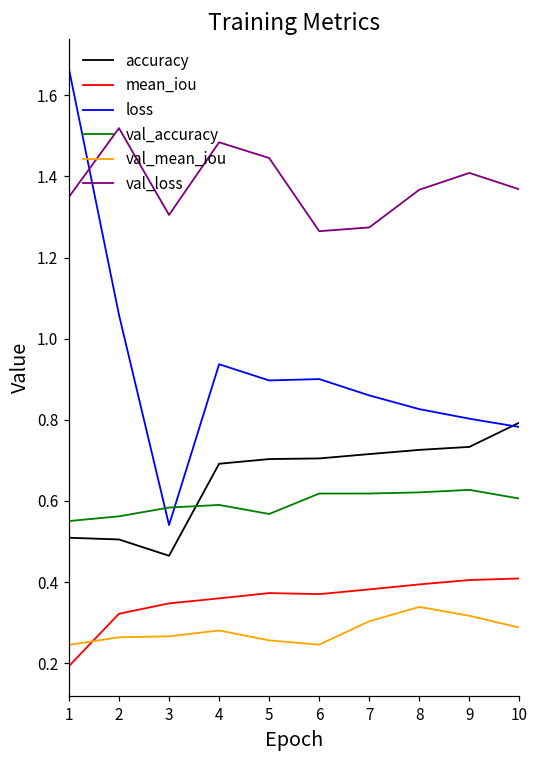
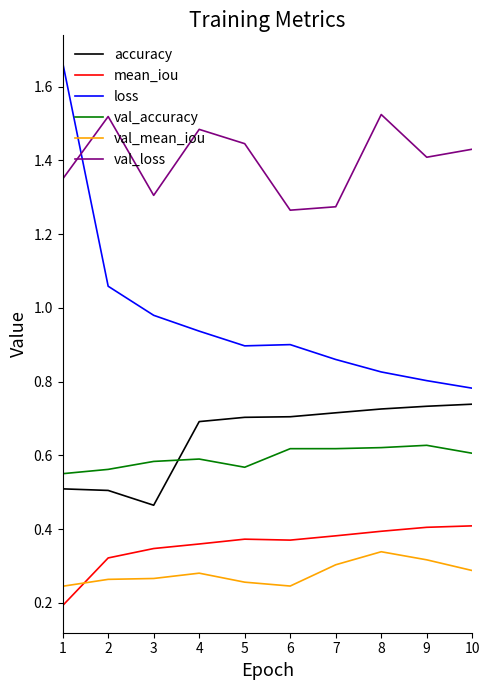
  {
    "accuracy": {
      "1": 0.51,
      "2": 0.51,
      "3": 0.46,
      "4": 0.69,
      "5": 0.70,
      "6": 0.70,
      "7": 0.72,
      "8": 0.73,
      "9": 0.73,
-     "10": 0.79
+     "10": 0.74
    },
    "mean_iou": {
      "1": 0.19,
      "2": 0.32,
      "3": 0.35,
      "4": 0.36,
      "5": 0.37,
      "6": 0.37,
      "7": 0.38,
      "8": 0.39,
      "9": 0.41,
      "10": 0.41
    },
    "loss": {
      "1": 1.67,
      "2": 1.06,
-     "3": 0.54,
+     "3": 0.98,
      "4": 0.94,
      "5": 0.90,
      "6": 0.90,
      "7": 0.86,
      "8": 0.83,
      "9": 0.80,
      "10": 0.78
    },
    "val_accuracy": {
      "1": 0.55,
      "2": 0.56,
      "3": 0.58,
      "4": 0.59,
      "5": 0.57,
      "6": 0.62,
      "7": 0.62,
      "8": 0.62,
      "9": 0.63,
      "10": 0.61
    },
    "val_mean_iou": {
      "1": 0.25,
      "2": 0.26,
      "3": 0.27,
      "4": 0.28,
      "5": 0.26,
      "6": 0.25,
      "7": 0.30,
      "8": 0.34,
      "9": 0.32,
      "10": 0.29
    },
    "val_loss": {
      "1": 1.35,
      "2": 1.52,
      "3": 1.31,
      "4": 1.48,
      "5": 1.45,
      "6": 1.26,
      "7": 1.27,
-     "8": 1.37,
+     "8": 1.52,
      "9": 1.41,
-     "10": 1.37
+     "10": 1.43
    }
  }
